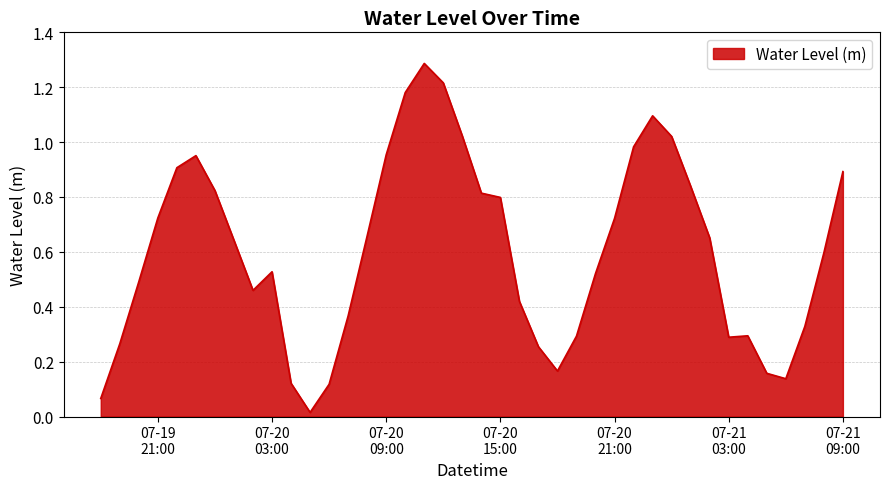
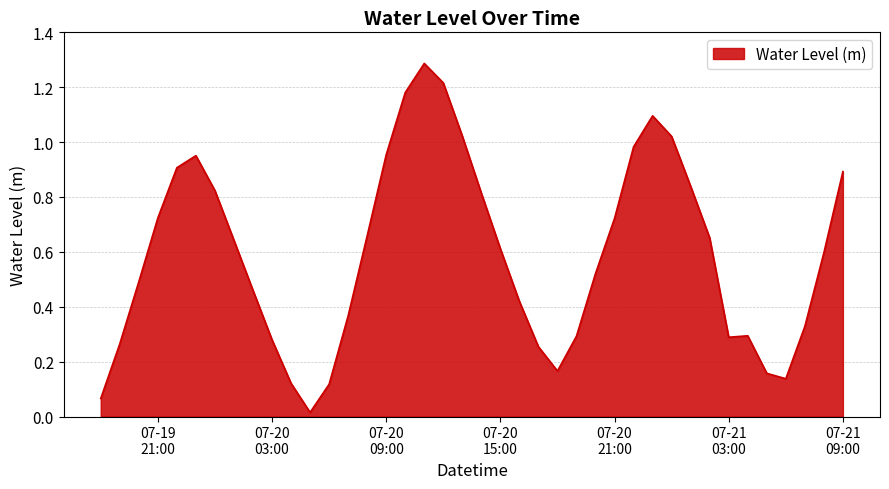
  {
    "07-19 21:00": 0.72,
-   "07-20 03:00": 0.53,
+   "07-20 03:00": 0.28,
    "07-20 09:00": 0.95,
-   "07-20 15:00": 0.80,
+   "07-20 15:00": 0.61,
    "07-20 21:00": 0.72,
    "07-21 03:00": 0.29,
    "07-21 09:00": 0.89
  }
